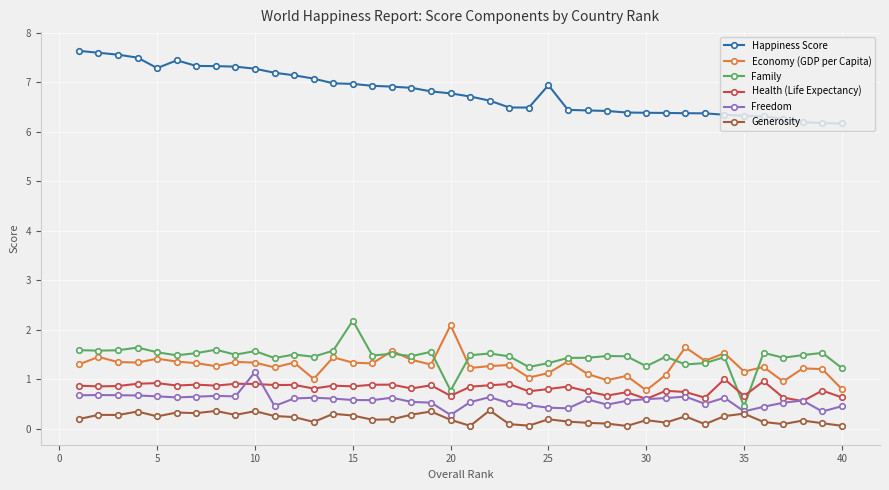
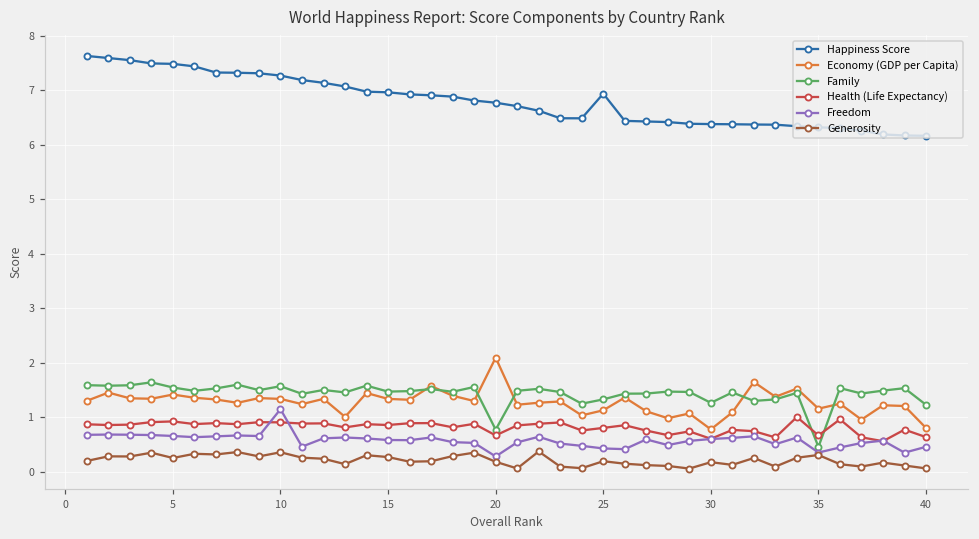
  {
    "Happiness Score": {
-     "5": 7.3,
+     "5": 7.5,
      "10": 7.3,
      "15": 7.0,
      "20": 6.8,
      "25": 6.9,
      "30": 6.4
    },
    "Family": {
      "5": 1.5,
      "10": 1.6,
-     "15": 2.2,
+     "15": 1.5,
      "20": 0.8,
      "25": 1.3,
      "30": 1.3,
      "35": 0.5,
      "40": 1.2
    },
    "Freedom": {
      "5": 0.7,
      "10": 1.2,
      "15": 0.6,
      "20": 0.3,
      "25": 0.4,
      "40": 0.5
    }
  }
